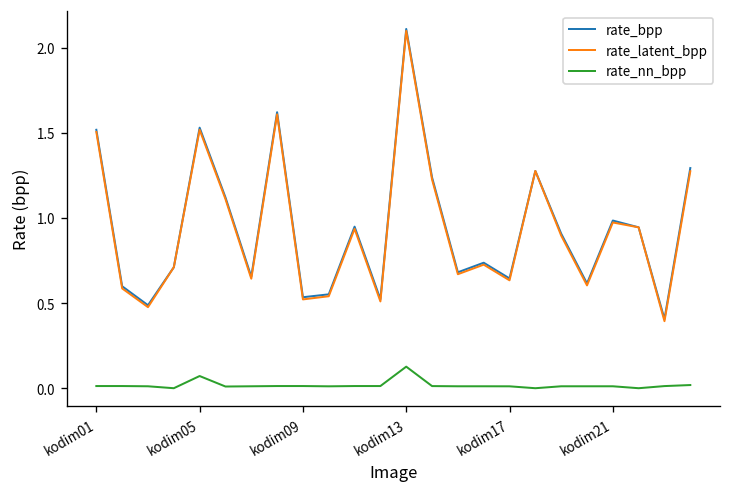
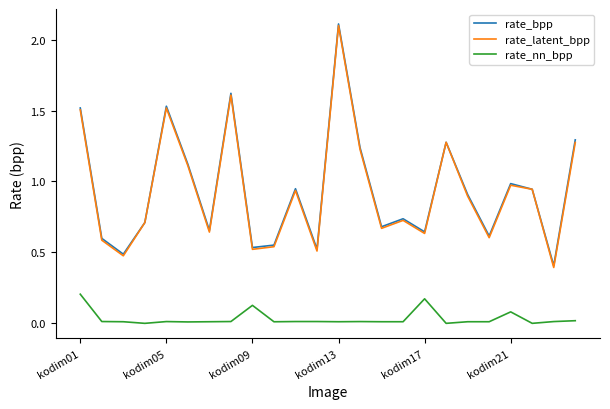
  {
    "rate_nn_bpp": {
-     "kodim01": 0.01,
-     "kodim05": 0.07,
-     "kodim09": 0.01,
-     "kodim13": 0.13,
-     "kodim17": 0.01,
-     "kodim21": 0.01
+     "kodim01": 0.21,
+     "kodim05": 0.01,
+     "kodim09": 0.13,
+     "kodim13": 0.01,
+     "kodim17": 0.17,
+     "kodim21": 0.08
    }
  }
